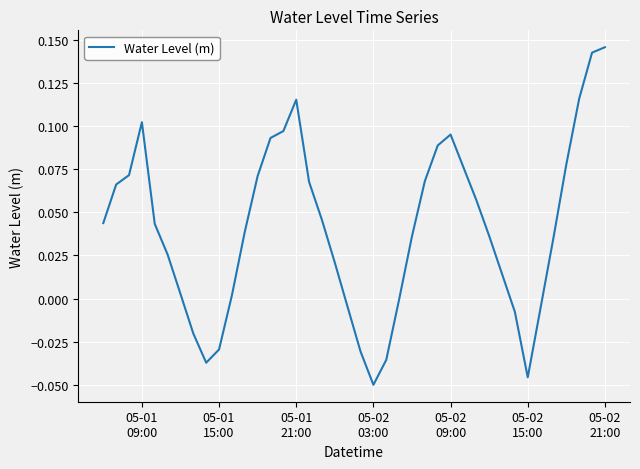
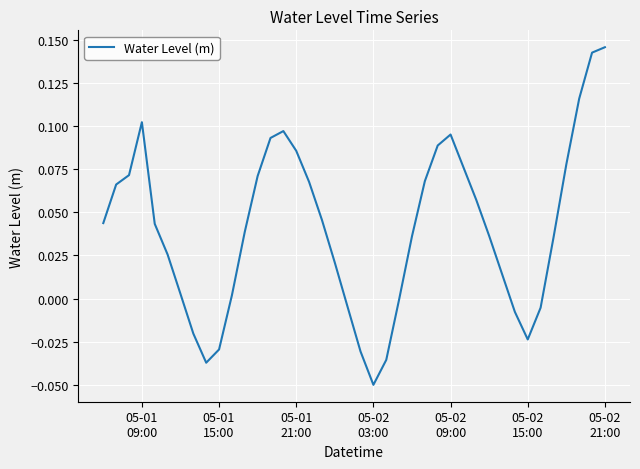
  {
    "05-01 09:00": 0.102,
    "05-01 15:00": -0.030,
-   "05-01 21:00": 0.115,
+   "05-01 21:00": 0.086,
    "05-02 03:00": -0.050,
    "05-02 09:00": 0.095,
-   "05-02 15:00": -0.046,
+   "05-02 15:00": -0.024,
    "05-02 21:00": 0.146
  }
